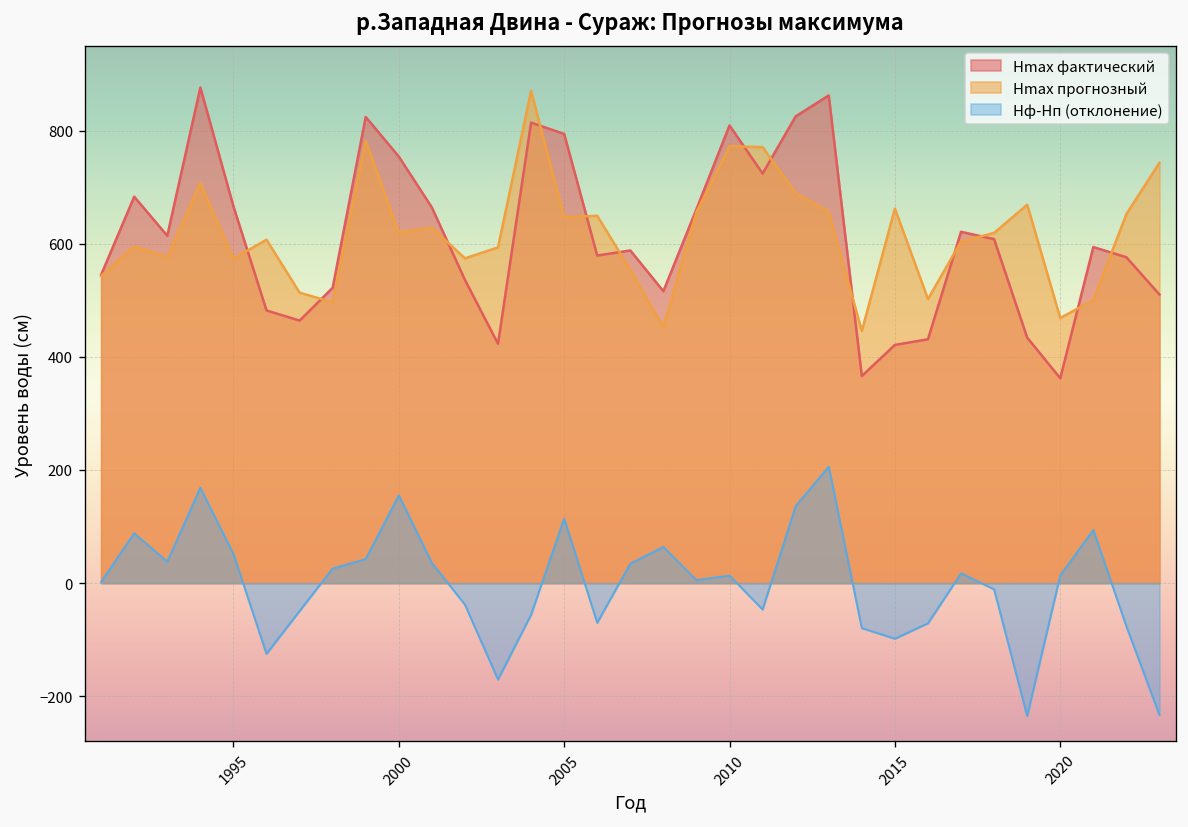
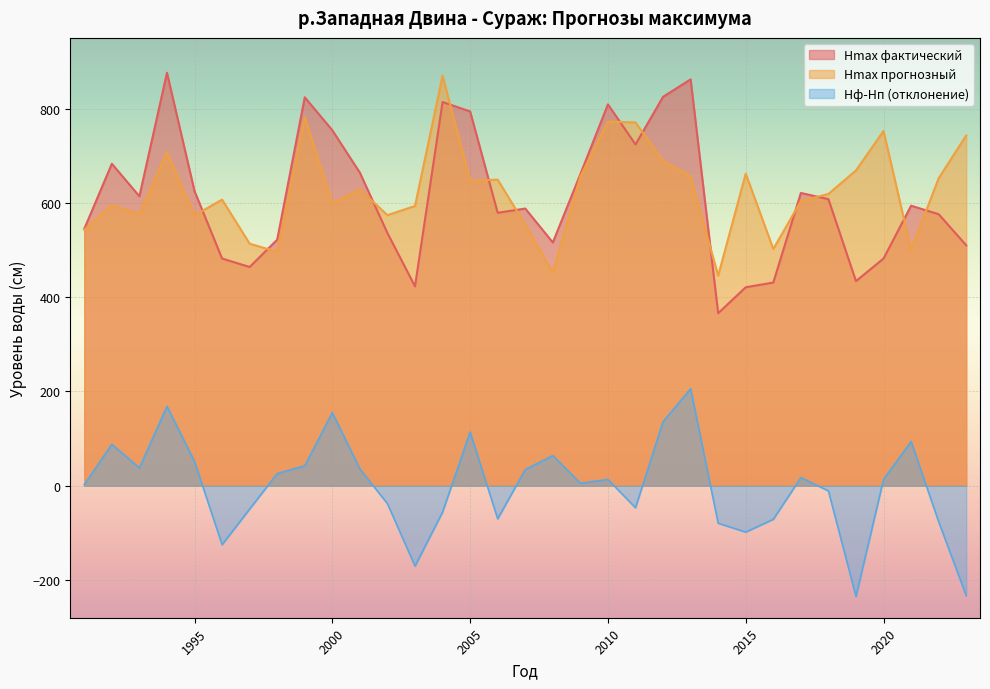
  {
    "Hmax фактический": {
-     "1995": 670,
+     "1995": 630,
      "2000": 750,
      "2005": 790,
      "2010": 810,
      "2015": 420,
-     "2020": 360
+     "2020": 480
    },
    "Hmax прогнозный": {
      "1995": 570,
-     "2000": 620,
+     "2000": 600,
      "2005": 650,
      "2010": 770,
      "2015": 660,
-     "2020": 470
+     "2020": 750
    }
  }
